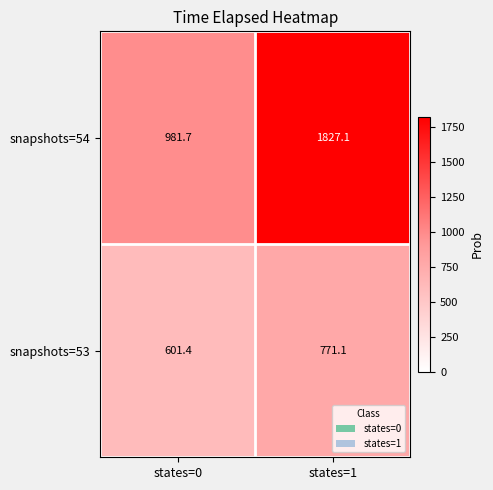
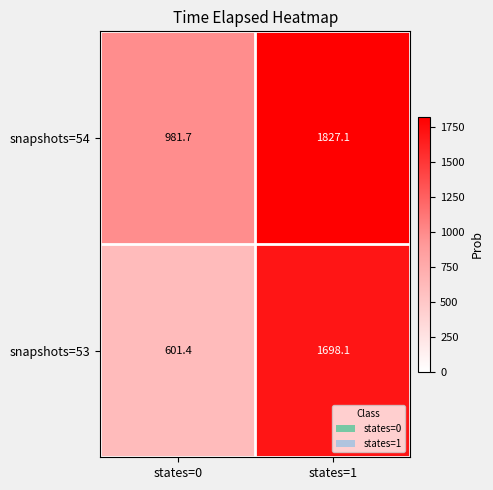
  {
    "snapshots=54": {
      "states=0": 981.7,
      "states=1": 1827.1
    },
    "snapshots=53": {
      "states=0": 601.4,
-     "states=1": 771.1
+     "states=1": 1698.1
    }
  }
